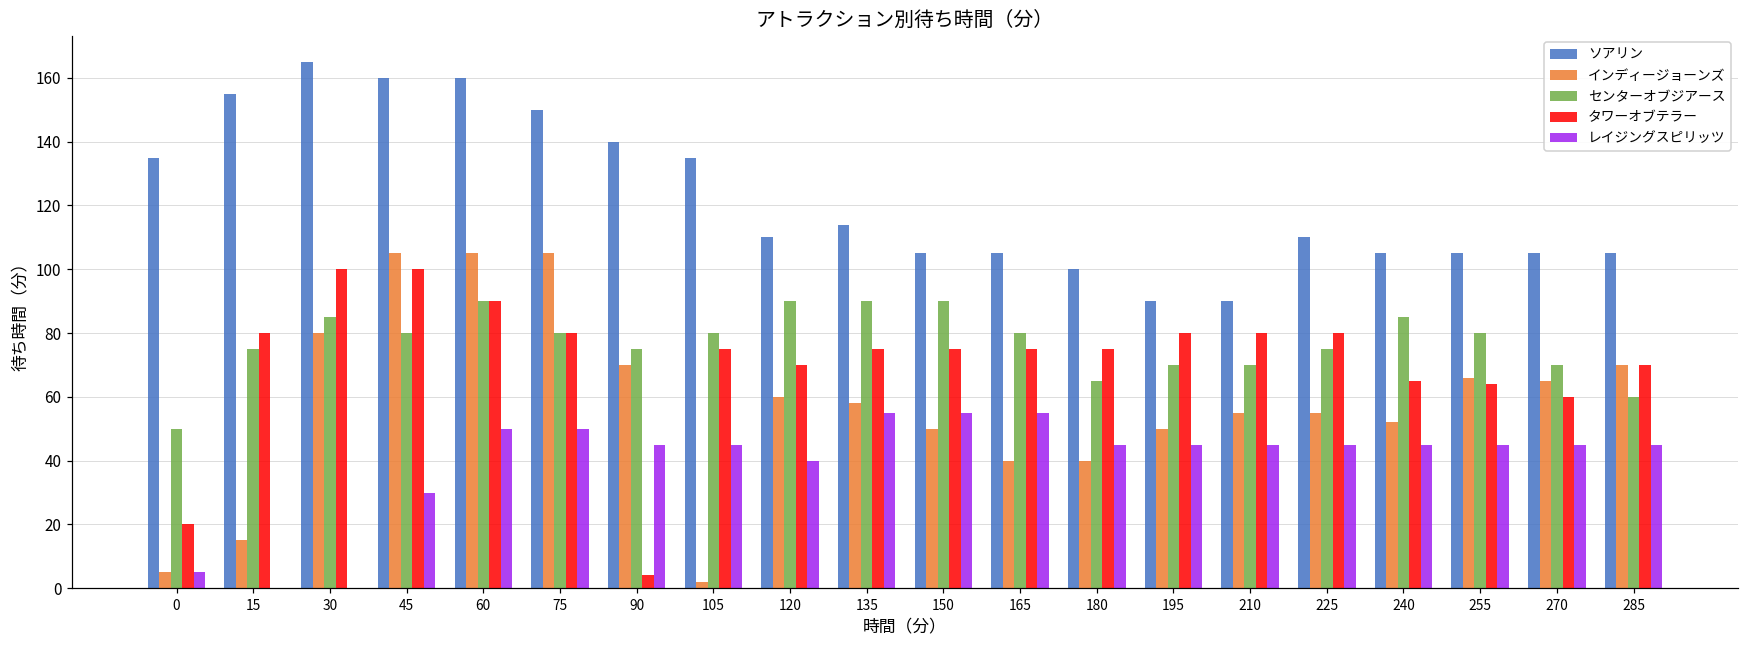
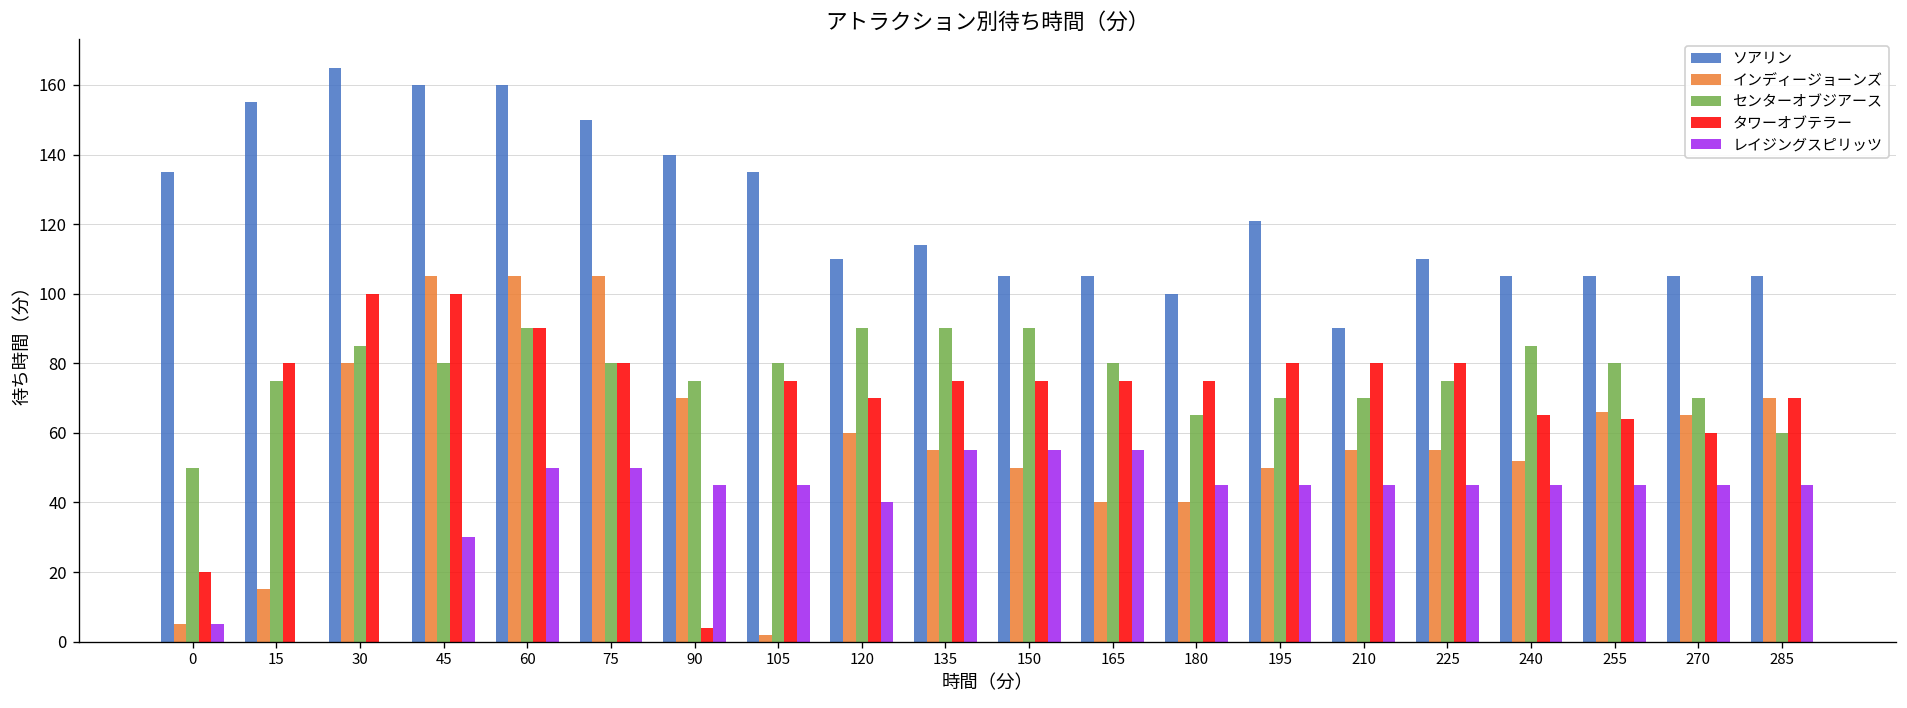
  {
    "ソアリン": {
      "0": 135,
      "15": 155,
      "30": 165,
      "45": 160,
      "60": 160,
      "75": 150,
      "90": 140,
      "105": 135,
      "120": 110,
      "135": 114,
      "150": 105,
      "165": 105,
      "180": 100,
-     "195": 90,
+     "195": 121,
      "210": 90,
      "225": 110,
      "240": 105,
      "255": 105,
      "270": 105,
      "285": 105
    },
    "インディージョーンズ": {
      "0": 5,
      "15": 15,
      "30": 80,
      "45": 105,
      "60": 105,
      "75": 105,
      "90": 70,
      "105": 2,
      "120": 60,
-     "135": 58,
+     "135": 55,
      "150": 50,
      "165": 40,
      "180": 40,
      "195": 50,
      "210": 55,
      "225": 55,
      "240": 52,
      "255": 66,
      "270": 65,
      "285": 70
    },
    "センターオブジアース": {
      "0": 50,
      "15": 75,
      "30": 85,
      "45": 80,
      "60": 90,
      "75": 80,
      "90": 75,
      "105": 80,
      "120": 90,
      "135": 90,
      "150": 90,
      "165": 80,
      "180": 65,
      "195": 70,
      "210": 70,
      "225": 75,
      "240": 85,
      "255": 80,
      "270": 70,
      "285": 60
    },
    "タワーオブテラー": {
      "0": 20,
      "15": 80,
      "30": 100,
      "45": 100,
      "60": 90,
      "75": 80,
      "90": 4,
      "105": 75,
      "120": 70,
      "135": 75,
      "150": 75,
      "165": 75,
      "180": 75,
      "195": 80,
      "210": 80,
      "225": 80,
      "240": 65,
      "255": 64,
      "270": 60,
      "285": 70
    },
    "レイジングスピリッツ": {
      "0": 5,
      "15": 0,
      "30": 0,
      "45": 30,
      "60": 50,
      "75": 50,
      "90": 45,
      "105": 45,
      "120": 40,
      "135": 55,
      "150": 55,
      "165": 55,
      "180": 45,
      "195": 45,
      "210": 45,
      "225": 45,
      "240": 45,
      "255": 45,
      "270": 45,
      "285": 45
    }
  }
